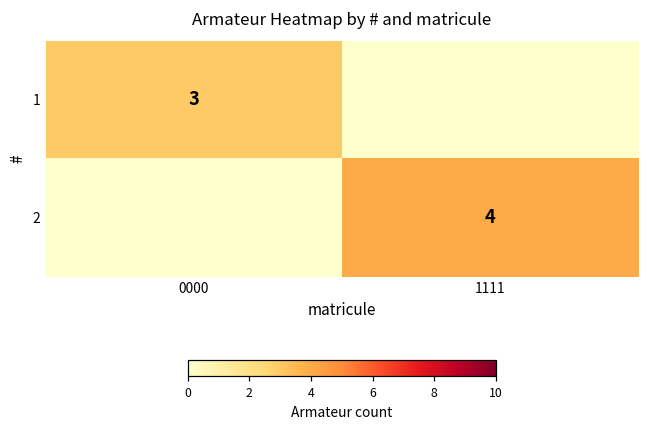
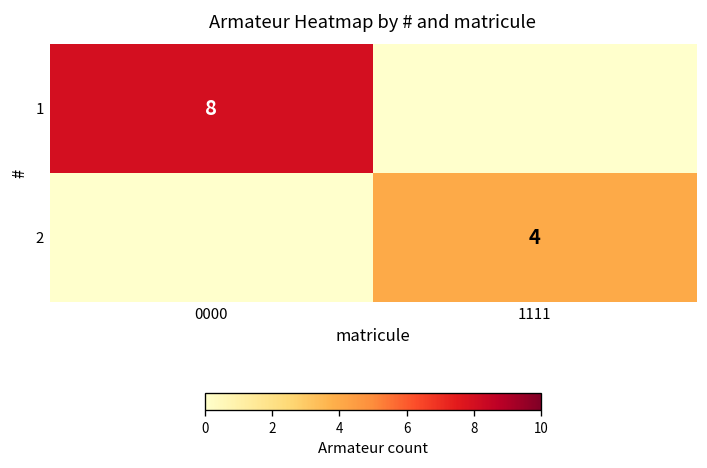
  {
    "1": {
-     "0000": 3
+     "0000": 8
    },
    "2": {
      "1111": 4
    }
  }
